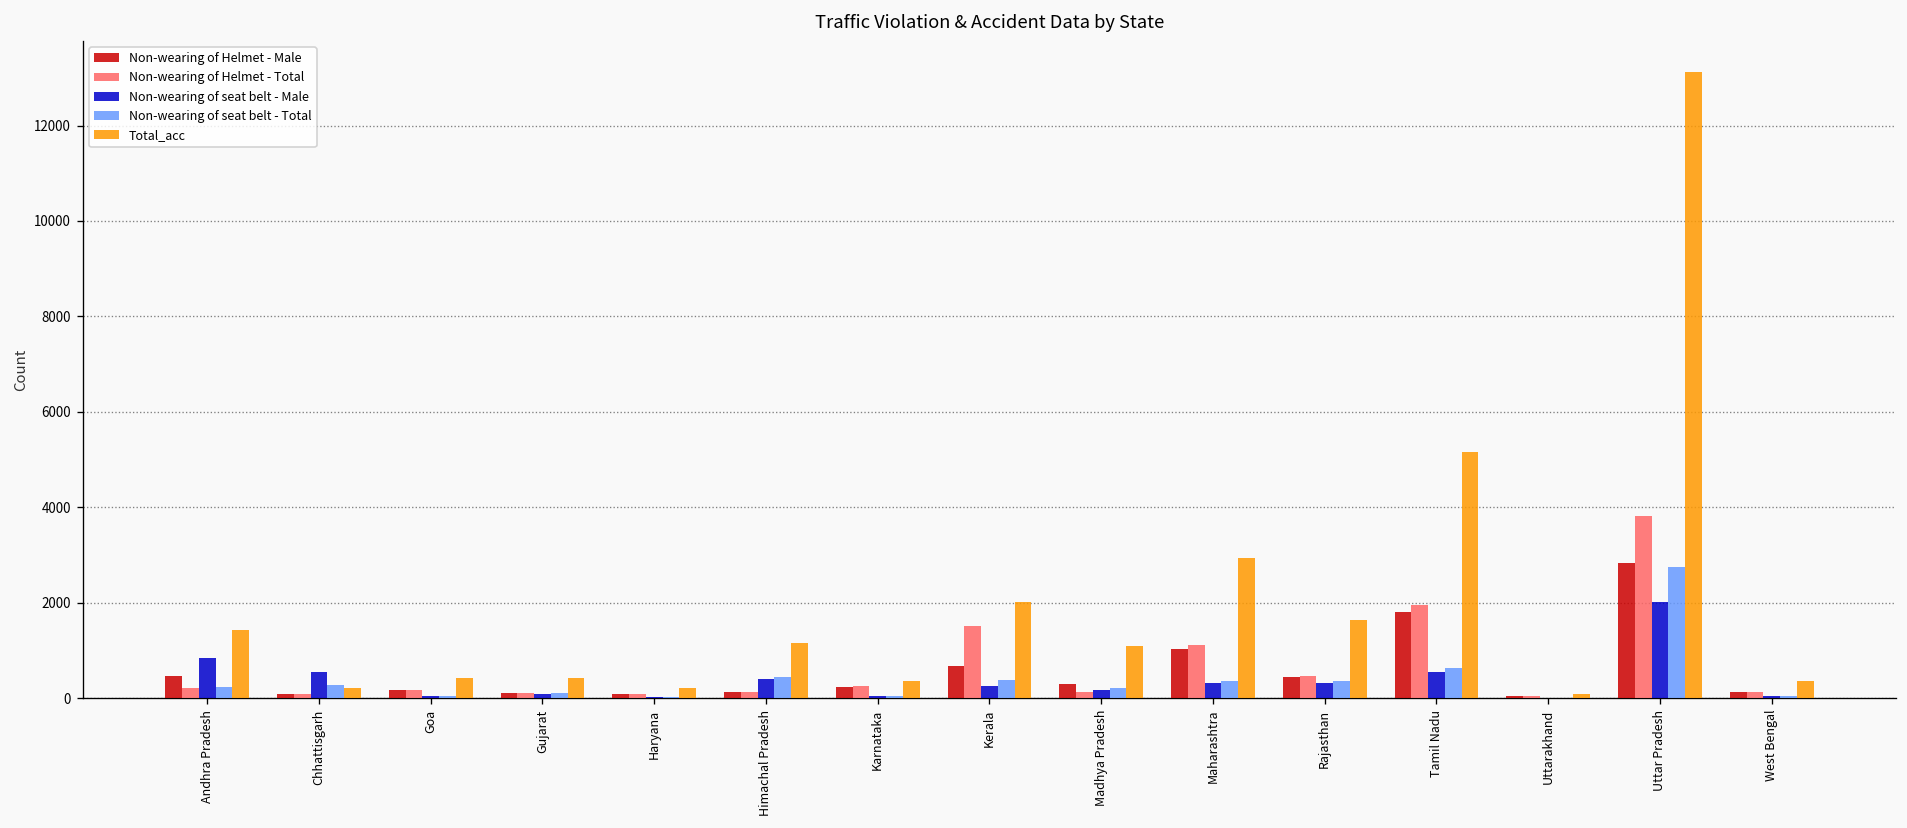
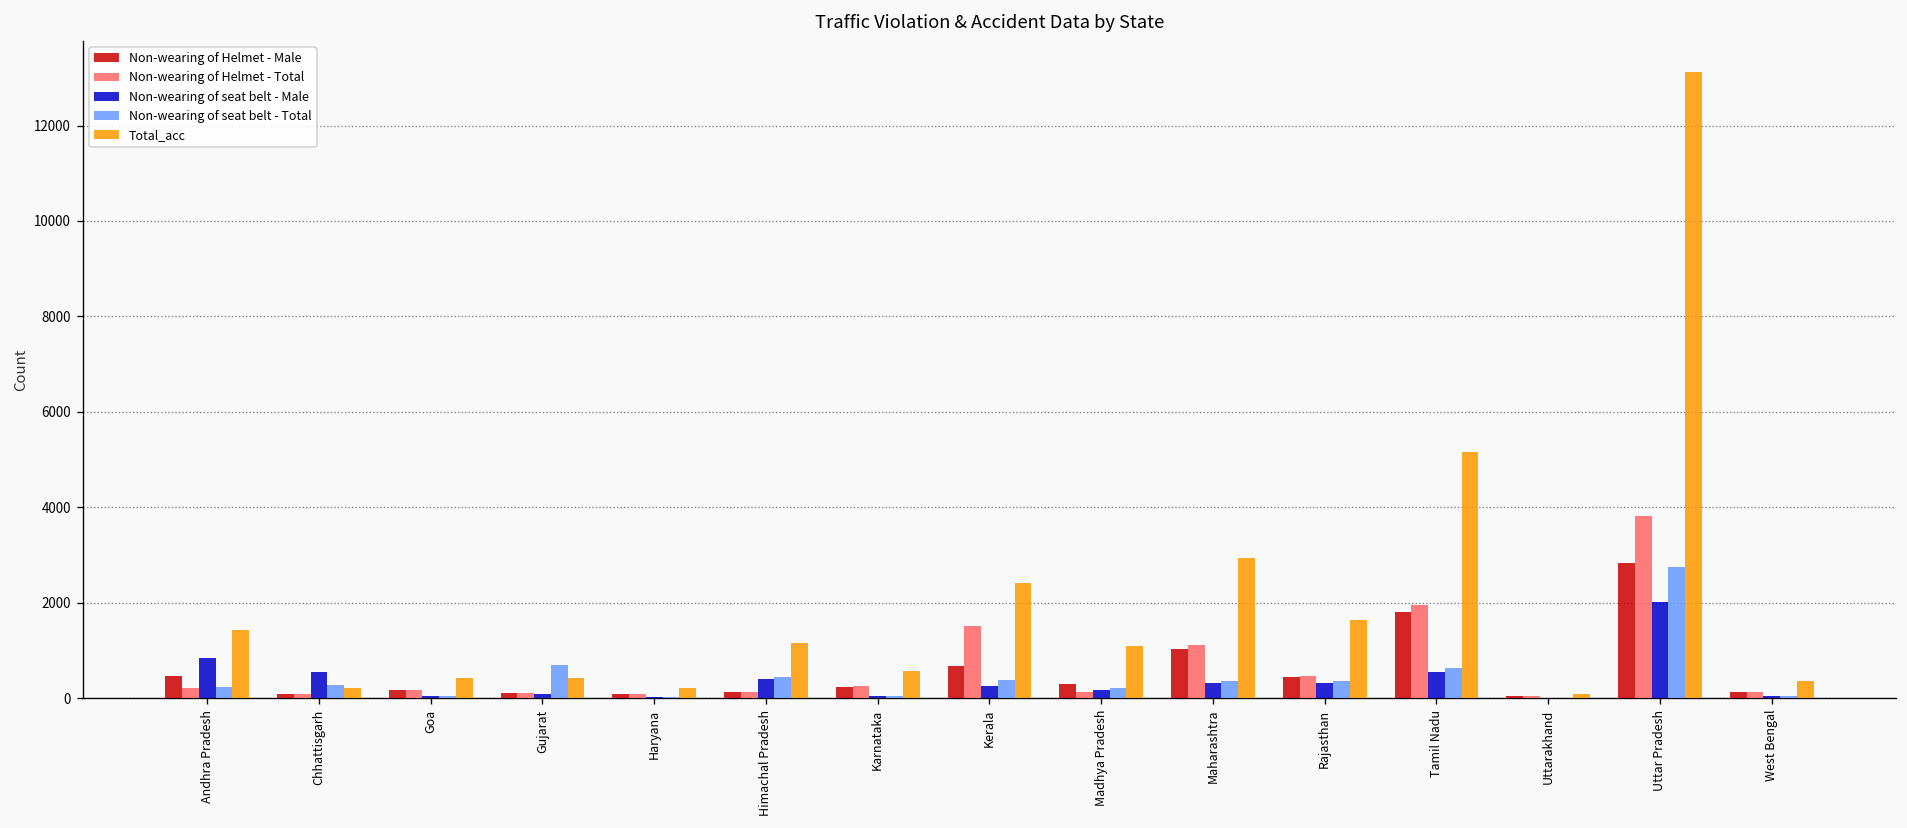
  {
    "Non-wearing of Helmet - Male": {
      "Andhra Pradesh": 500,
      "Chhattisgarh": 100,
      "Goa": 200,
      "Gujarat": 100,
      "Haryana": 100,
      "Himachal Pradesh": 100,
      "Karnataka": 200,
      "Kerala": 700,
      "Madhya Pradesh": 300,
      "Maharashtra": 1000,
      "Rajasthan": 400,
      "Tamil Nadu": 1800,
      "Uttar Pradesh": 2800,
      "West Bengal": 100
    },
    "Non-wearing of Helmet - Total": {
      "Andhra Pradesh": 200,
      "Chhattisgarh": 100,
      "Goa": 200,
      "Gujarat": 100,
      "Haryana": 100,
      "Himachal Pradesh": 100,
      "Karnataka": 200,
      "Kerala": 1500,
      "Madhya Pradesh": 100,
      "Maharashtra": 1100,
      "Rajasthan": 500,
      "Tamil Nadu": 1900,
      "Uttar Pradesh": 3800,
      "West Bengal": 100
    },
    "Non-wearing of seat belt - Male": {
      "Andhra Pradesh": 800,
      "Chhattisgarh": 500,
      "Gujarat": 100,
      "Himachal Pradesh": 400,
      "Kerala": 300,
      "Madhya Pradesh": 200,
      "Maharashtra": 300,
      "Rajasthan": 300,
      "Tamil Nadu": 500,
      "Uttarakhand": 0,
      "Uttar Pradesh": 2000
    },
    "Non-wearing of seat belt - Total": {
      "Andhra Pradesh": 200,
      "Chhattisgarh": 300,
-     "Gujarat": 100,
+     "Gujarat": 700,
      "Himachal Pradesh": 500,
      "Kerala": 400,
      "Madhya Pradesh": 200,
      "Maharashtra": 400,
      "Rajasthan": 400,
      "Tamil Nadu": 600,
      "Uttarakhand": 0,
      "Uttar Pradesh": 2700
    },
    "Total_acc": {
      "Andhra Pradesh": 1400,
      "Chhattisgarh": 200,
      "Goa": 400,
      "Gujarat": 400,
      "Haryana": 200,
      "Himachal Pradesh": 1200,
-     "Karnataka": 300,
-     "Kerala": 2000,
+     "Karnataka": 600,
+     "Kerala": 2400,
      "Madhya Pradesh": 1100,
      "Maharashtra": 2900,
      "Rajasthan": 1600,
      "Tamil Nadu": 5200,
      "Uttarakhand": 100,
      "Uttar Pradesh": 13100,
      "West Bengal": 400
    }
  }
